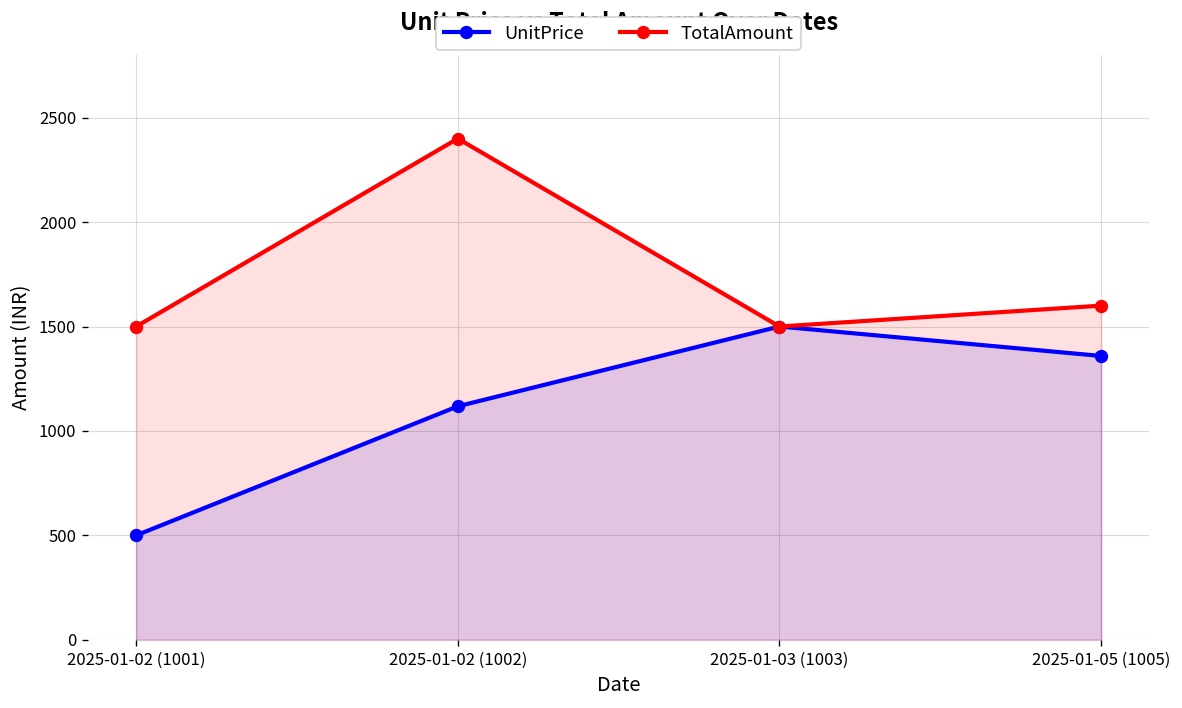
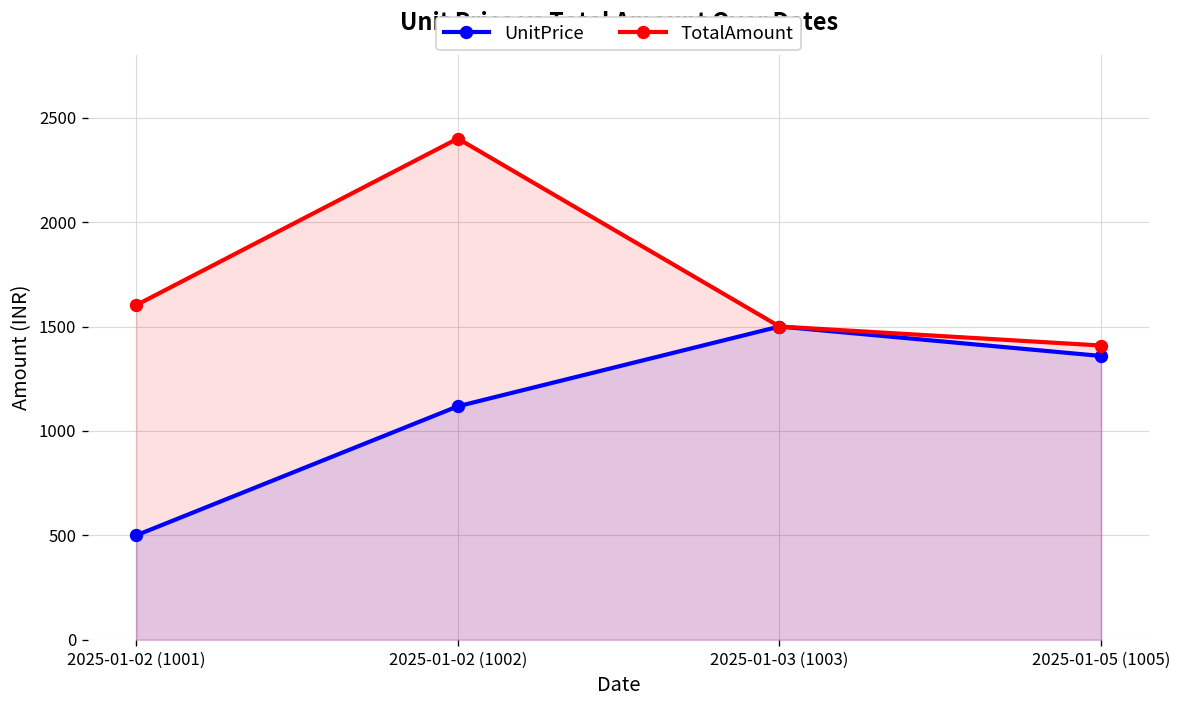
  {
    "UnitPrice": {
      "2025-01-02 (1001)": 500,
      "2025-01-02 (1002)": 1120,
      "2025-01-05 (1005)": 1360
    },
    "TotalAmount": {
-     "2025-01-02 (1001)": 1500,
+     "2025-01-02 (1001)": 1600,
      "2025-01-02 (1002)": 2400,
-     "2025-01-05 (1005)": 1600
+     "2025-01-05 (1005)": 1410
    }
  }
